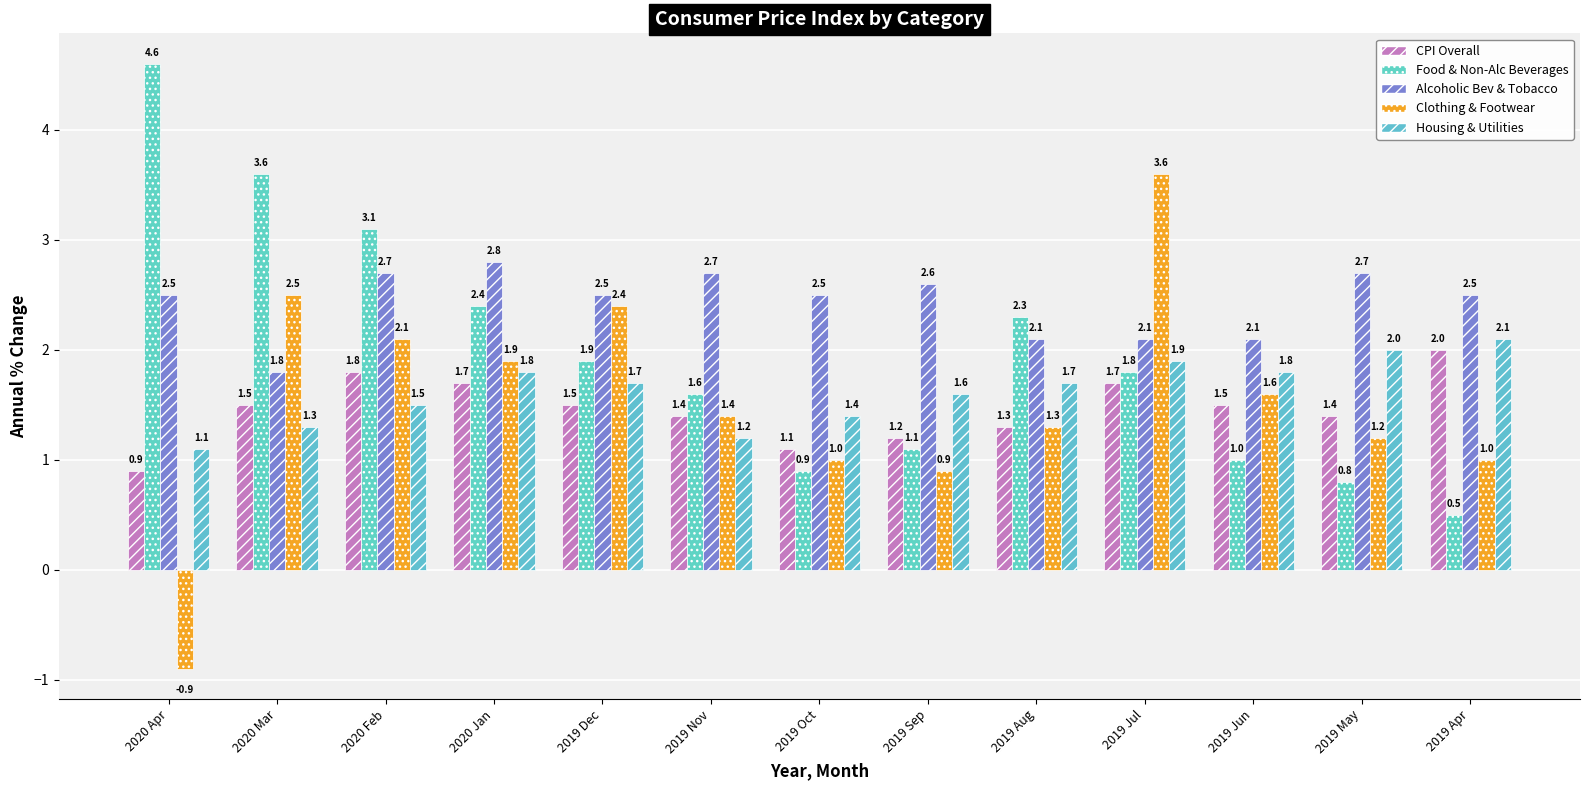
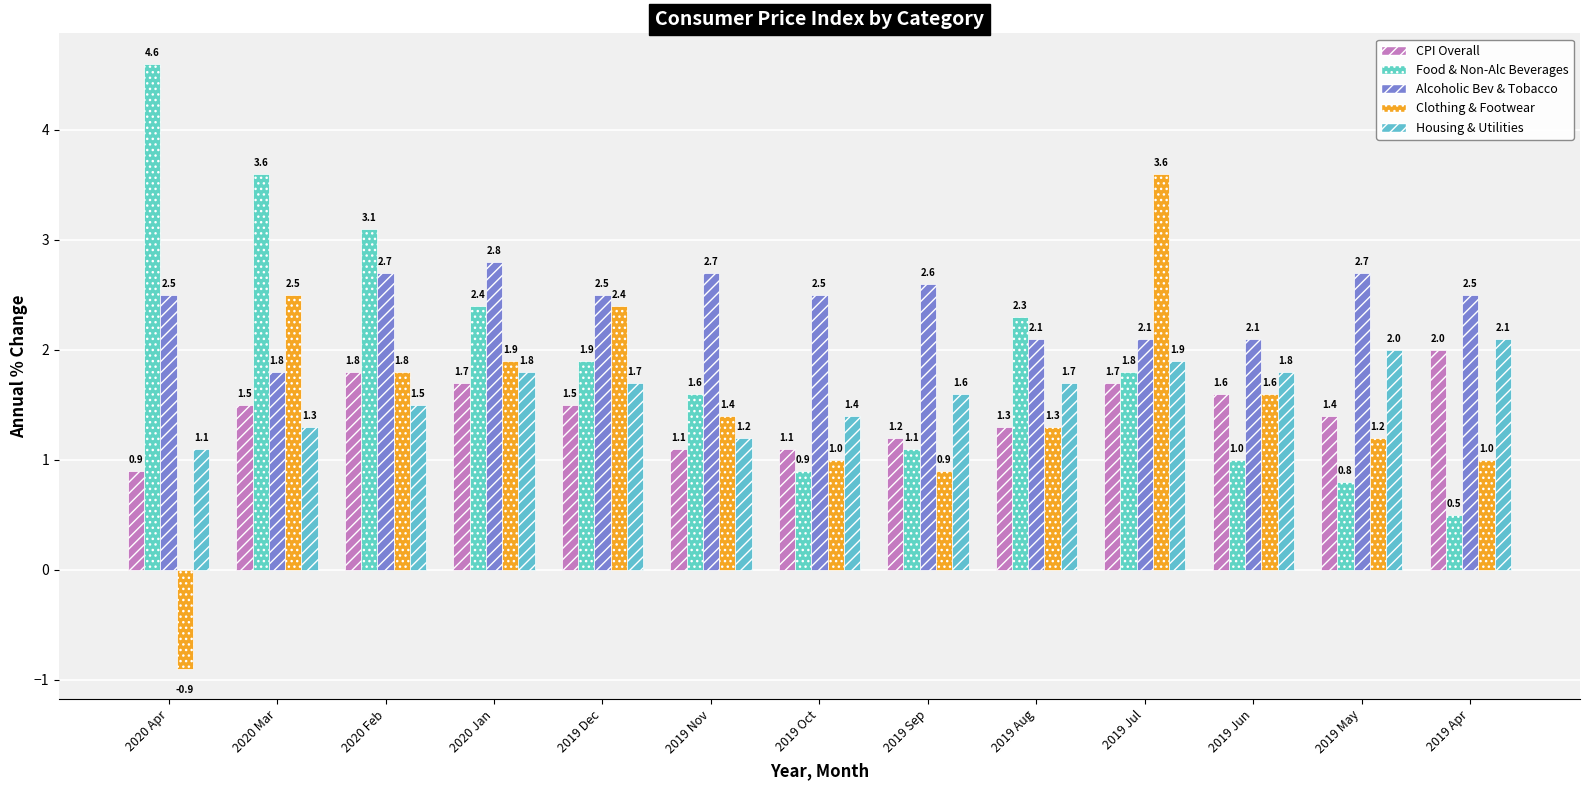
  {
    "CPI Overall": {
      "2020 Apr": 0.9,
      "2020 Mar": 1.5,
      "2020 Feb": 1.8,
      "2020 Jan": 1.7,
      "2019 Dec": 1.5,
-     "2019 Nov": 1.4,
+     "2019 Nov": 1.1,
      "2019 Oct": 1.1,
      "2019 Sep": 1.2,
      "2019 Aug": 1.3,
      "2019 Jul": 1.7,
-     "2019 Jun": 1.5,
+     "2019 Jun": 1.6,
      "2019 May": 1.4,
      "2019 Apr": 2.0
    },
    "Alcoholic Bev & Tobacco": {
      "2020 Apr": 2.5,
      "2020 Mar": 1.8,
      "2020 Feb": 2.7,
      "2020 Jan": 2.8,
      "2019 Dec": 2.5,
      "2019 Nov": 2.7,
      "2019 Oct": 2.5,
      "2019 Sep": 2.6,
      "2019 Aug": 2.1,
      "2019 Jul": 2.1,
      "2019 Jun": 2.1,
      "2019 May": 2.7,
      "2019 Apr": 2.5
    },
    "Clothing & Footwear": {
      "2020 Apr": -0.9,
      "2020 Mar": 2.5,
-     "2020 Feb": 2.1,
+     "2020 Feb": 1.8,
      "2020 Jan": 1.9,
      "2019 Dec": 2.4,
      "2019 Nov": 1.4,
      "2019 Oct": 1.0,
      "2019 Sep": 0.9,
      "2019 Aug": 1.3,
      "2019 Jul": 3.6,
      "2019 Jun": 1.6,
      "2019 May": 1.2,
      "2019 Apr": 1.0
    }
  }
